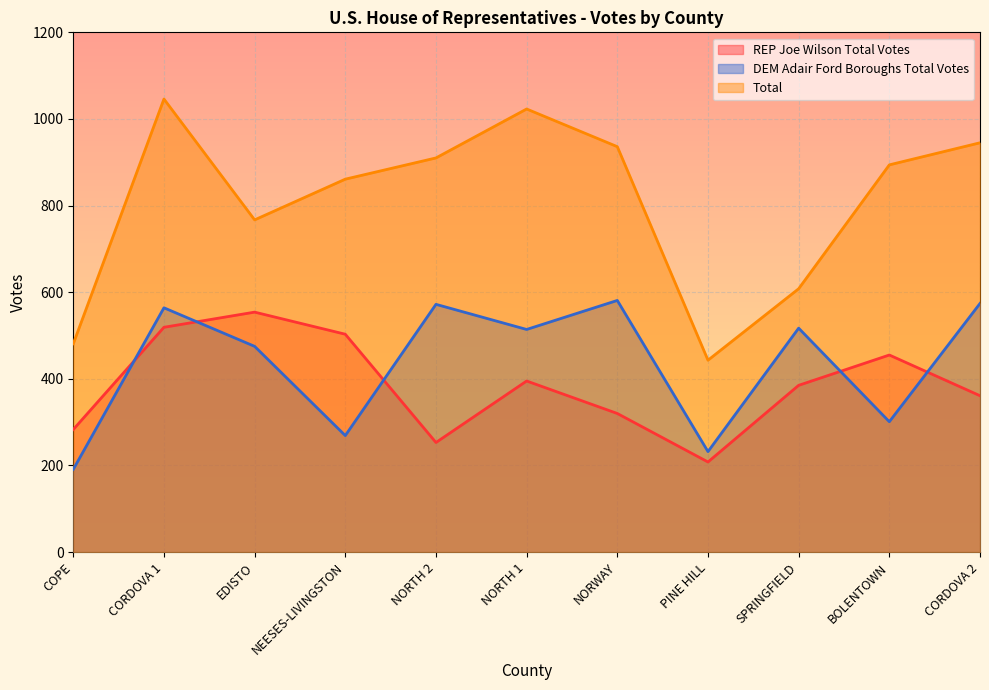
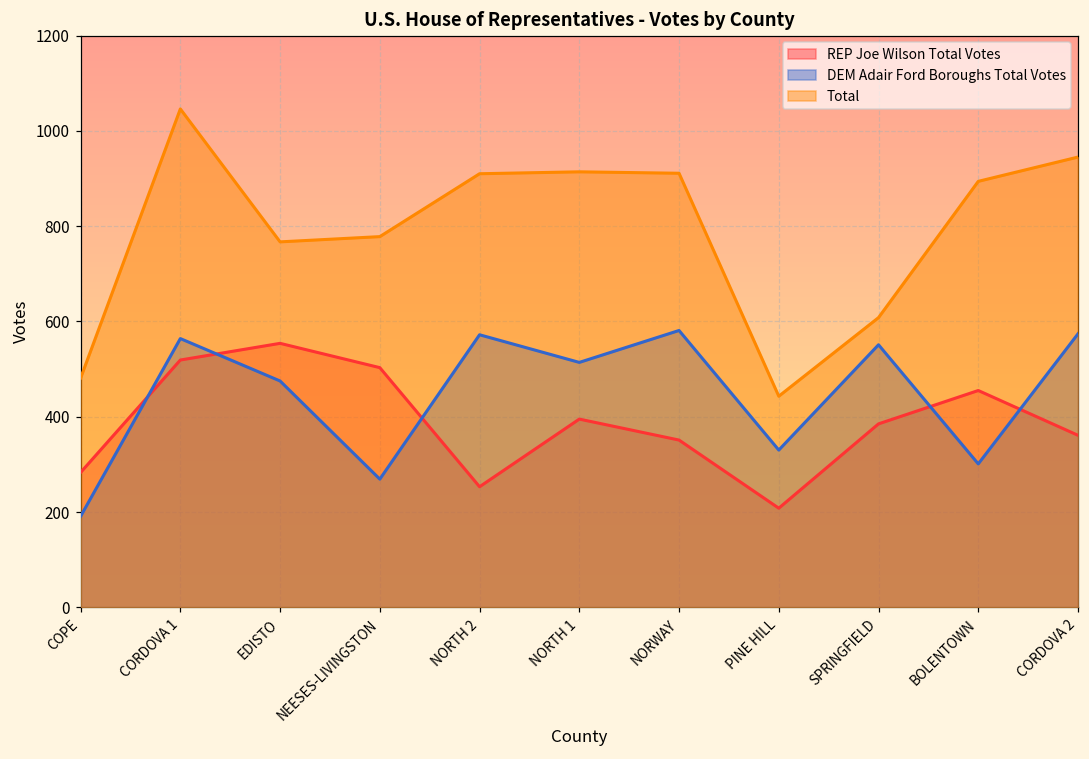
  {
    "REP Joe Wilson Total Votes": {
      "COPE": 280,
      "CORDOVA 1": 520,
      "EDISTO": 550,
      "NEESES-LIVINGSTON": 500,
      "NORTH 2": 250,
      "NORTH 1": 400,
-     "NORWAY": 320,
+     "NORWAY": 350,
      "PINE HILL": 210,
      "SPRINGFIELD": 390,
      "BOLENTOWN": 460,
      "CORDOVA 2": 360
    },
    "DEM Adair Ford Boroughs Total Votes": {
      "COPE": 190,
      "CORDOVA 1": 560,
      "EDISTO": 480,
      "NEESES-LIVINGSTON": 270,
      "NORTH 2": 570,
      "NORTH 1": 510,
      "NORWAY": 580,
-     "PINE HILL": 230,
-     "SPRINGFIELD": 520,
+     "PINE HILL": 330,
+     "SPRINGFIELD": 550,
      "BOLENTOWN": 300,
      "CORDOVA 2": 570
    },
    "Total": {
      "COPE": 480,
      "CORDOVA 1": 1050,
      "EDISTO": 770,
-     "NEESES-LIVINGSTON": 860,
+     "NEESES-LIVINGSTON": 780,
      "NORTH 2": 910,
-     "NORTH 1": 1020,
-     "NORWAY": 940,
+     "NORTH 1": 910,
+     "NORWAY": 910,
      "PINE HILL": 440,
      "SPRINGFIELD": 610,
      "BOLENTOWN": 890,
      "CORDOVA 2": 950
    }
  }
